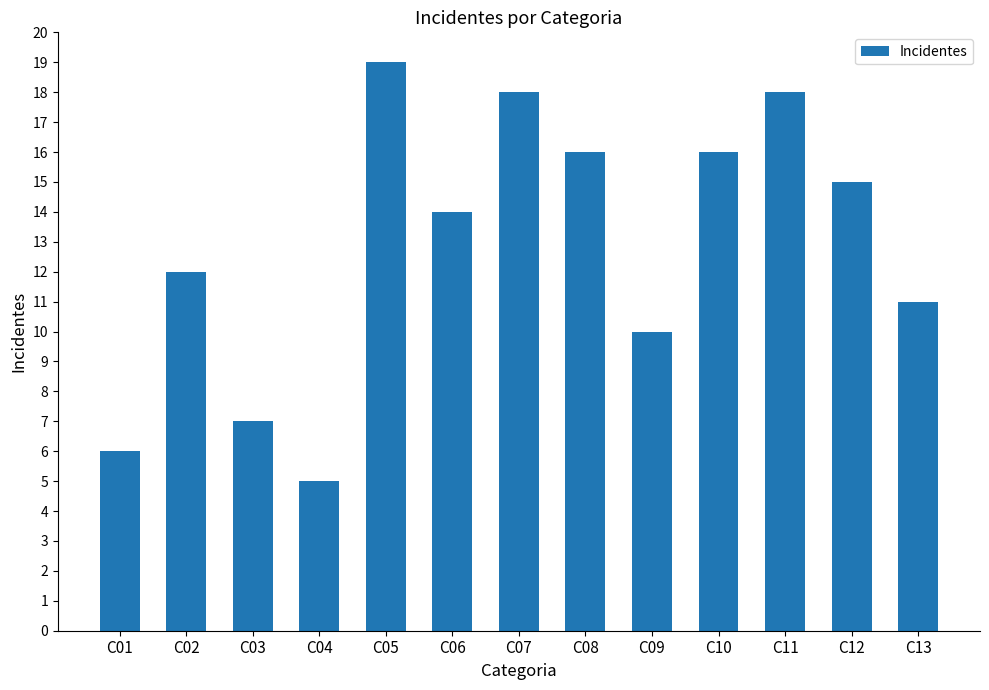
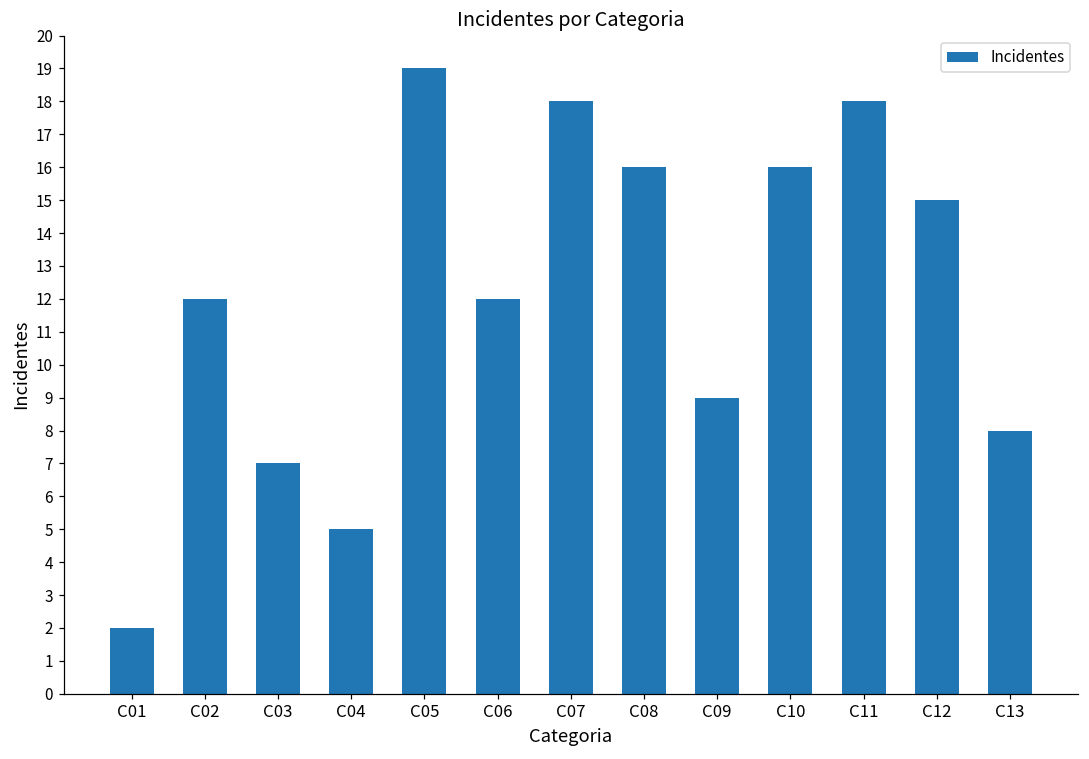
  {
-   "C01": 6,
+   "C01": 2,
    "C02": 12,
    "C03": 7,
    "C04": 5,
    "C05": 19,
-   "C06": 14,
+   "C06": 12,
    "C07": 18,
    "C08": 16,
-   "C09": 10,
+   "C09": 9,
    "C10": 16,
    "C11": 18,
    "C12": 15,
-   "C13": 11
+   "C13": 8
  }
